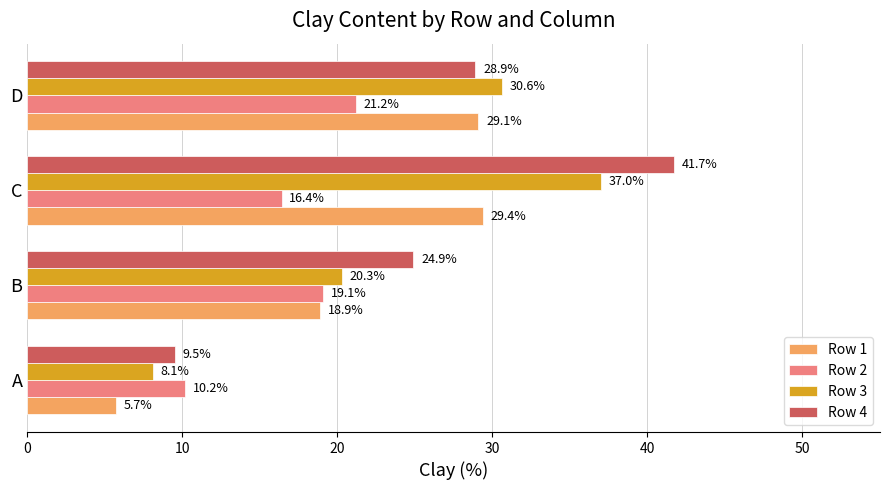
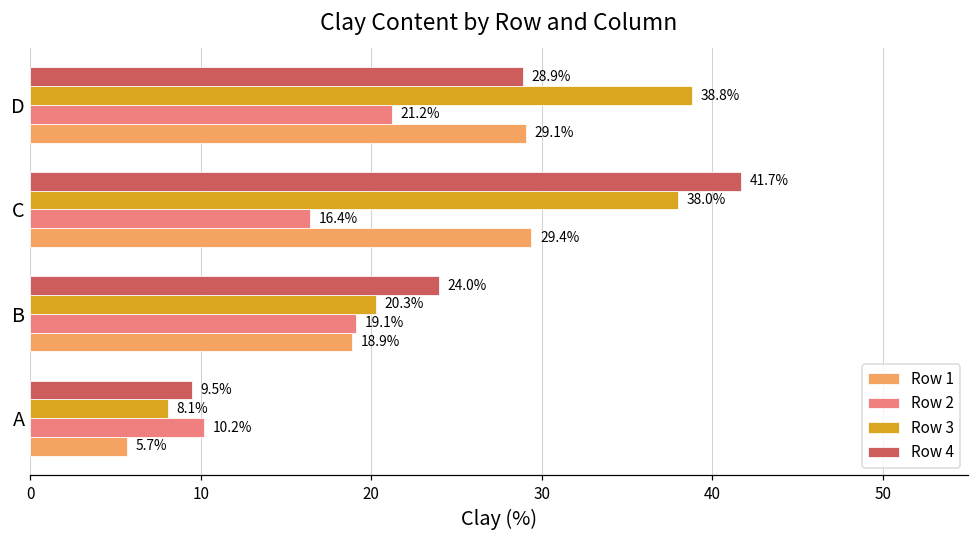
  {
    "Row 3": {
-     "D": "30.6%",
-     "C": "37.0%",
+     "D": "38.8%",
+     "C": "38.0%",
      "B": "20.3%",
      "A": "8.1%"
    },
    "Row 4": {
      "D": "28.9%",
      "C": "41.7%",
-     "B": "24.9%",
+     "B": "24.0%",
      "A": "9.5%"
    }
  }
